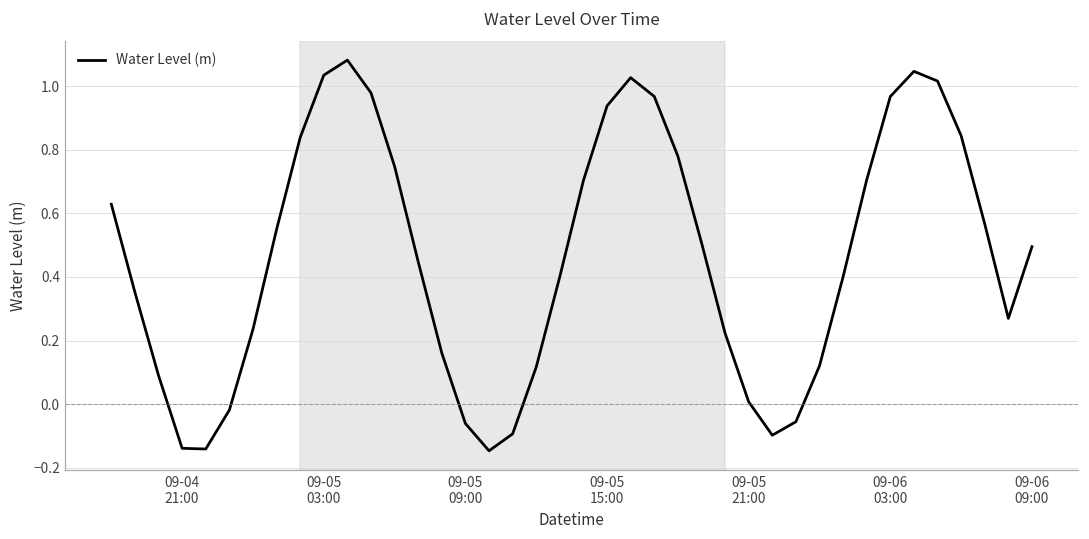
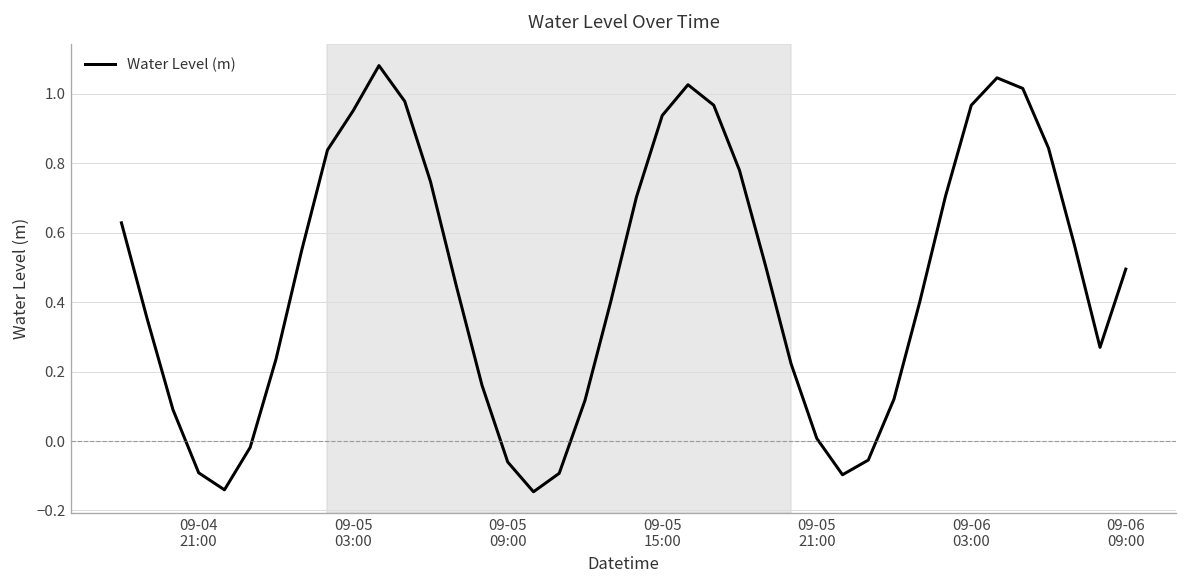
  {
-   "09-04 21:00": -0.14,
-   "09-05 03:00": 1.03,
+   "09-04 21:00": -0.09,
+   "09-05 03:00": 0.95,
    "09-05 09:00": -0.06,
    "09-05 15:00": 0.94,
    "09-05 21:00": 0.01,
    "09-06 03:00": 0.97,
    "09-06 09:00": 0.50
  }
